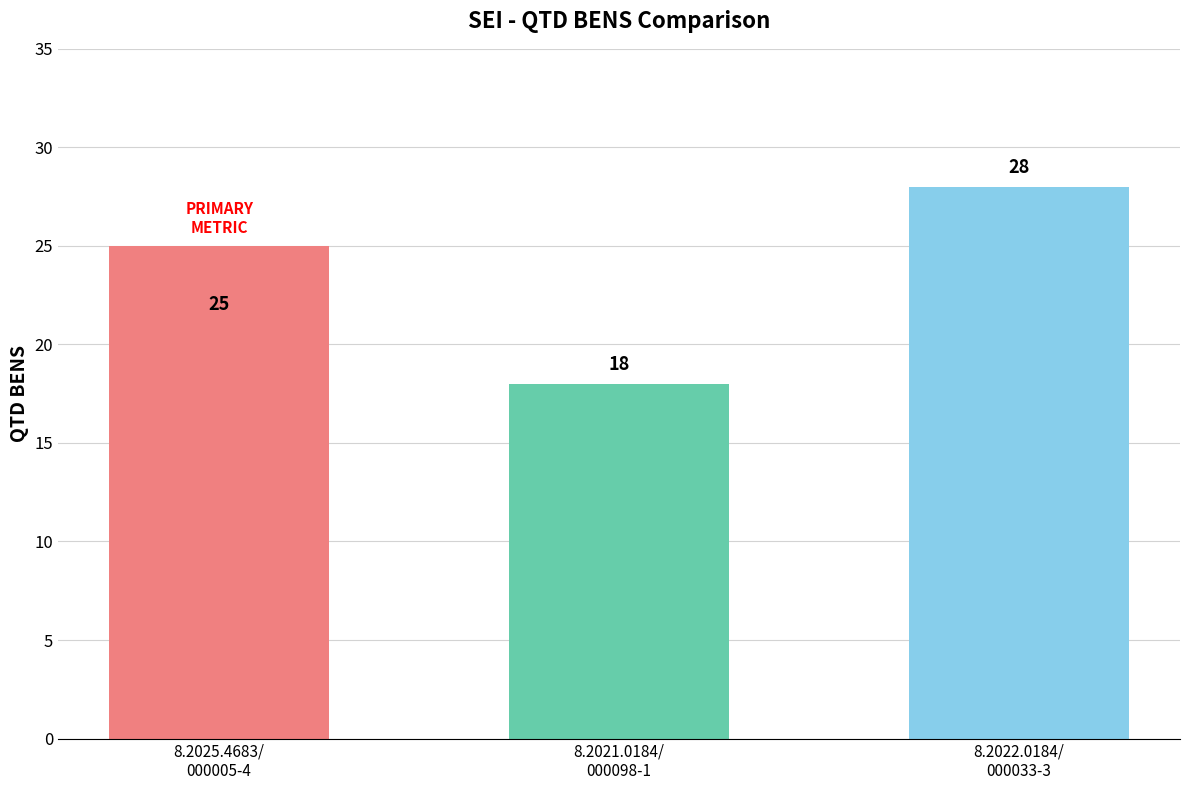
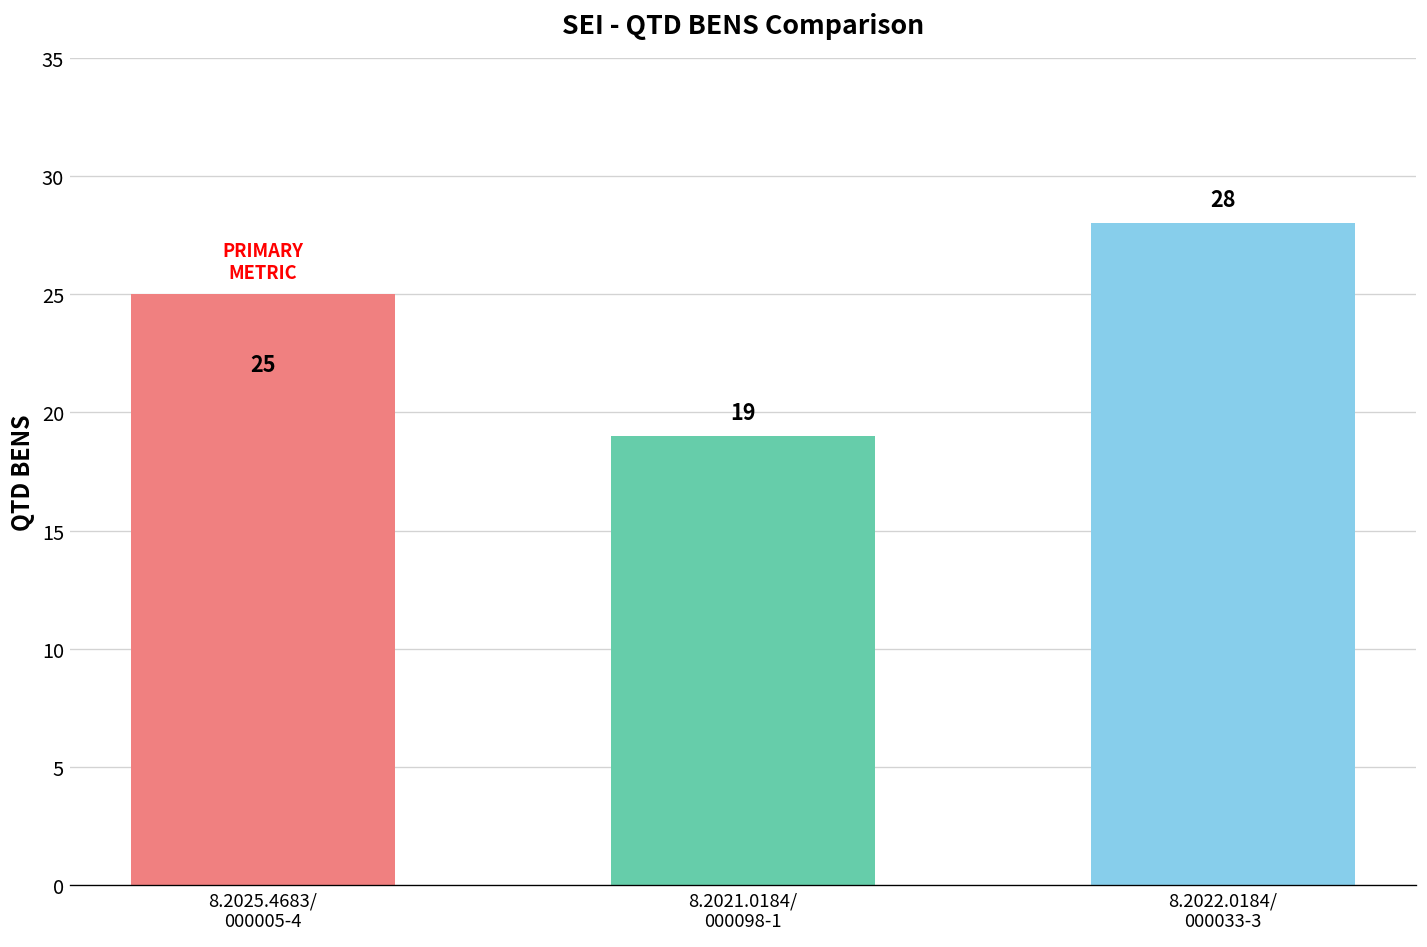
  {
    "8.2025.4683/ 000005-4": 25,
-   "8.2021.0184/ 000098-1": 18,
+   "8.2021.0184/ 000098-1": 19,
    "8.2022.0184/ 000033-3": 28
  }
